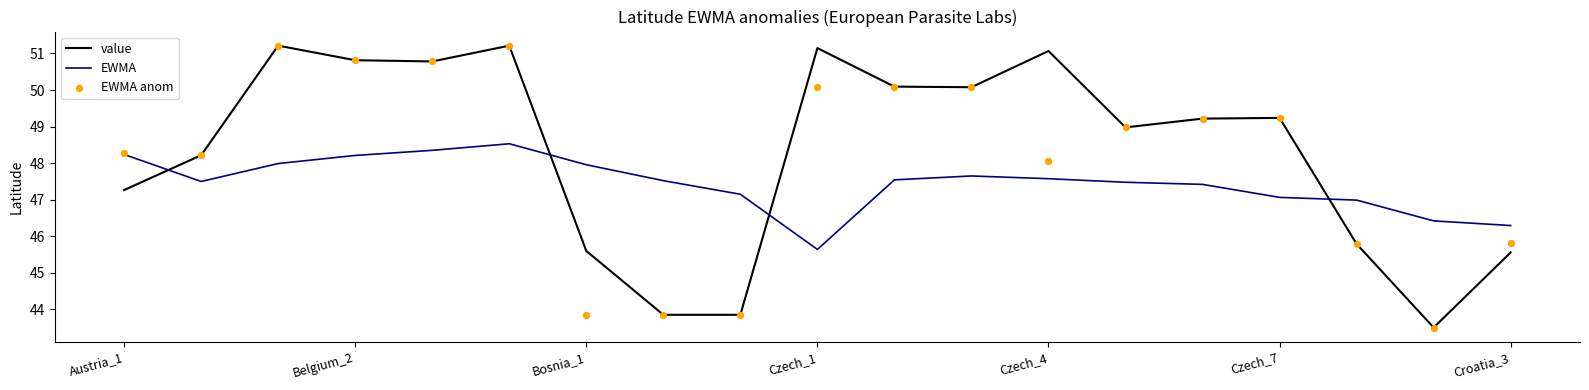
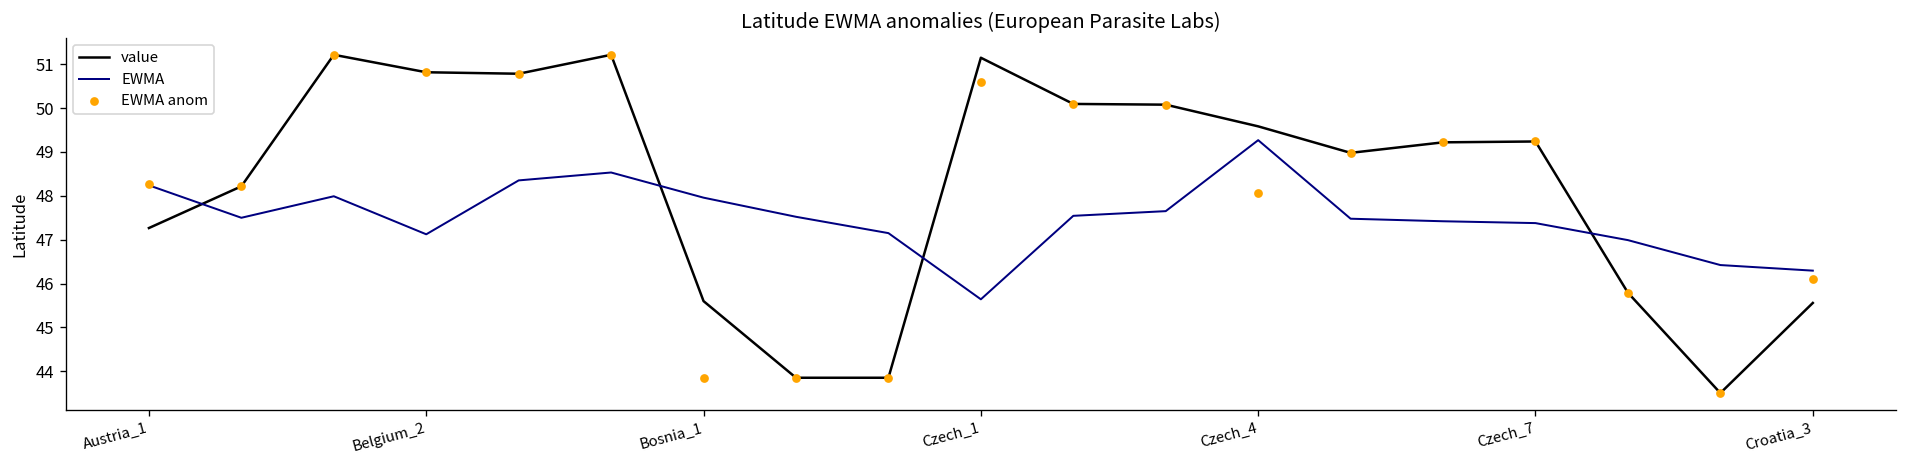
  {
    "value": {
      "Austria_1": 47.3,
      "Bosnia_1": 45.6,
      "Czech_1": 51.1,
-     "Czech_4": 51.1,
+     "Czech_4": 49.6,
      "Croatia_3": 45.6
    },
    "EWMA anom": {
-     "Czech_1": 50.1,
-     "Croatia_3": 45.8
+     "Czech_1": 50.6,
+     "Croatia_3": 46.1
    },
    "EWMA": {
-     "Belgium_2": 48.2,
+     "Belgium_2": 47.1,
      "Bosnia_1": 48.0,
      "Czech_1": 45.6,
-     "Czech_4": 47.6,
-     "Czech_7": 47.1,
+     "Czech_4": 49.3,
+     "Czech_7": 47.4,
      "Croatia_3": 46.3
    }
  }
